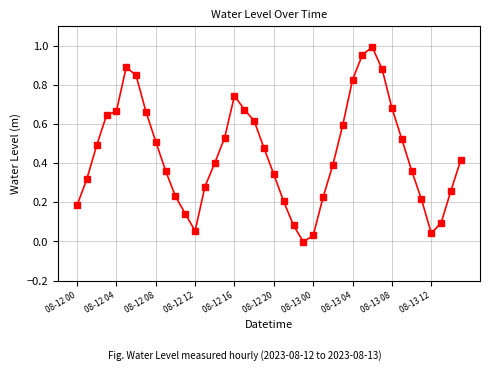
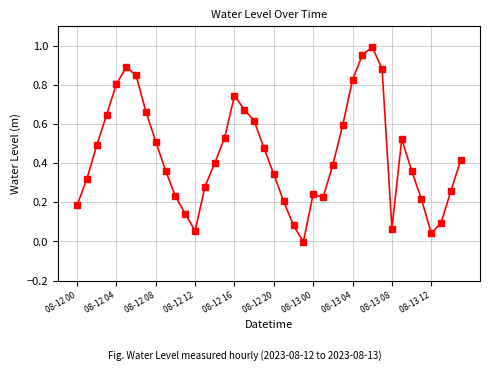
  {
    "08-12 00": 0.18,
-   "08-12 04": 0.66,
+   "08-12 04": 0.80,
    "08-12 08": 0.51,
    "08-12 12": 0.05,
    "08-12 16": 0.74,
    "08-12 20": 0.34,
-   "08-13 00": 0.03,
+   "08-13 00": 0.24,
    "08-13 04": 0.83,
-   "08-13 08": 0.68,
+   "08-13 08": 0.07,
    "08-13 12": 0.04
  }
